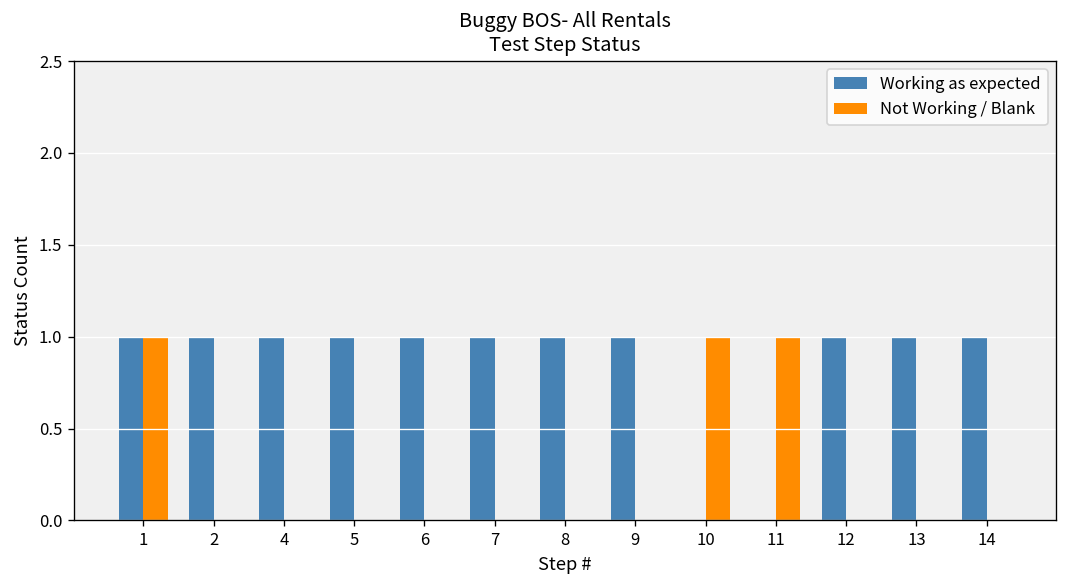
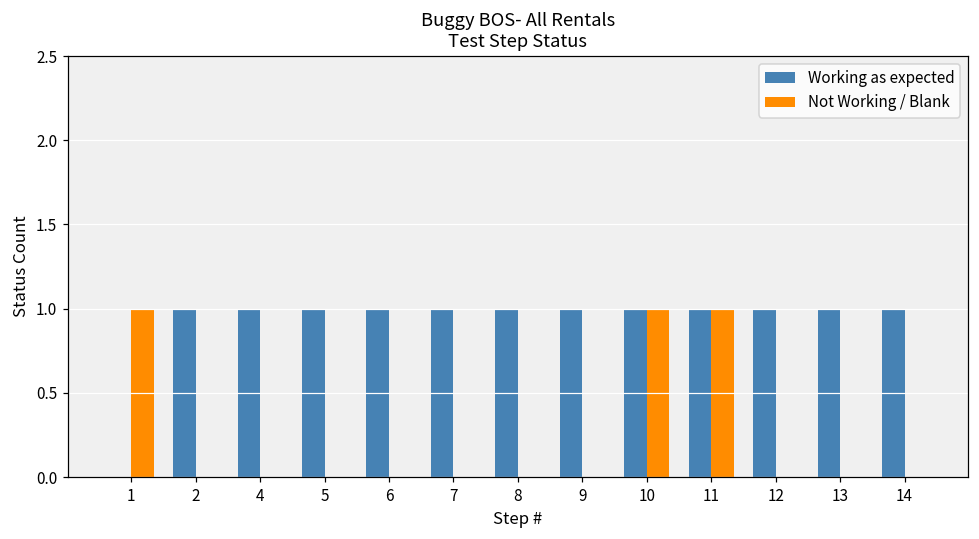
  {
    "Working as expected": {
-     "1": 1,
+     "1": 0,
      "2": 1,
      "4": 1,
      "5": 1,
      "6": 1,
      "7": 1,
      "8": 1,
      "9": 1,
-     "10": 0,
-     "11": 0,
+     "10": 1,
+     "11": 1,
      "12": 1,
      "13": 1,
      "14": 1
    },
    "Not Working / Blank": {
      "1": 1,
      "2": 0,
      "4": 0,
      "5": 0,
      "6": 0,
      "7": 0,
      "8": 0,
      "9": 0,
      "10": 1,
      "11": 1,
      "12": 0,
      "13": 0,
      "14": 0
    }
  }
